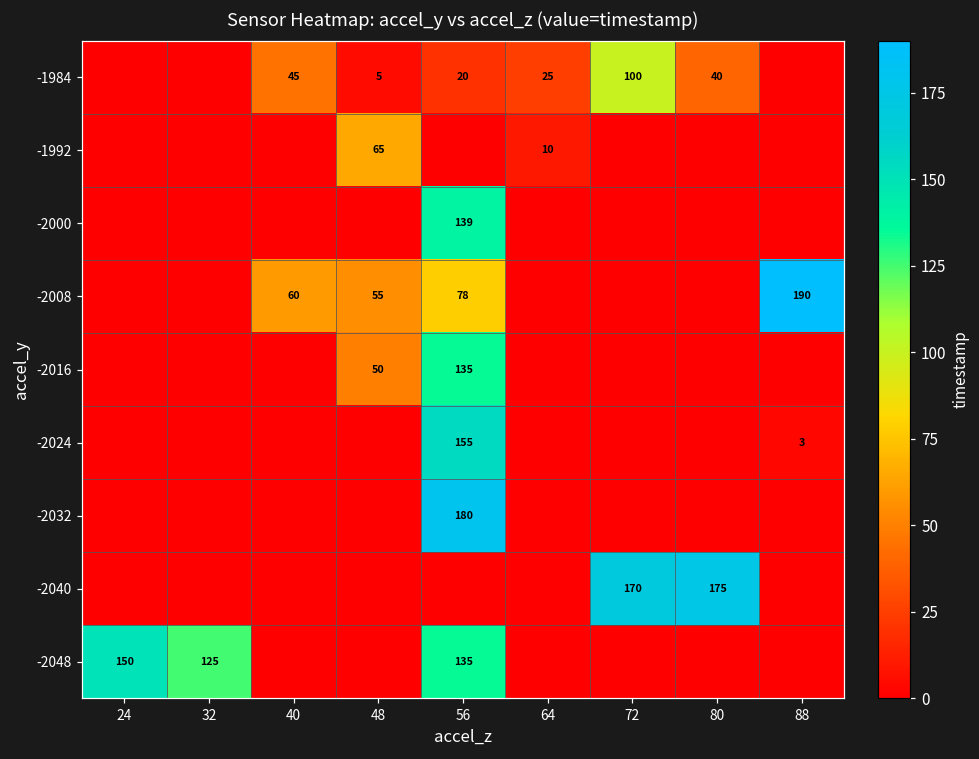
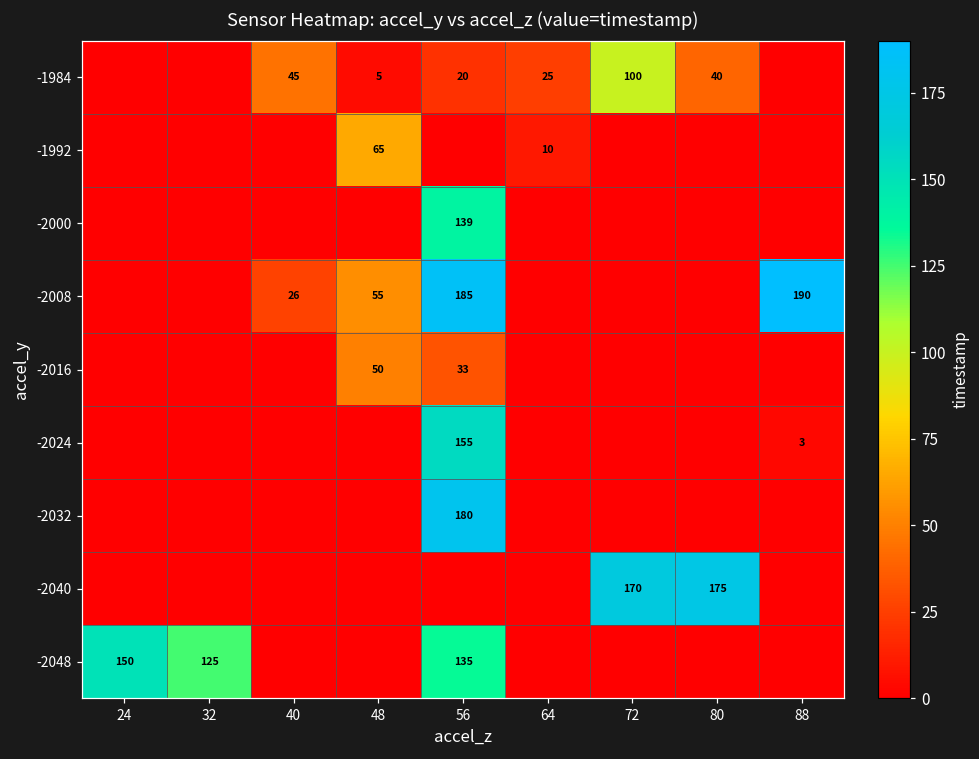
  {
    "-1984": {
      "40": 45,
      "48": 5,
      "56": 20,
      "64": 25,
      "72": 100,
      "80": 40
    },
    "-1992": {
      "48": 65,
      "64": 10
    },
    "-2000": {
      "56": 139
    },
    "-2008": {
-     "40": 60,
+     "40": 26,
      "48": 55,
-     "56": 78,
+     "56": 185,
      "88": 190
    },
    "-2016": {
      "48": 50,
-     "56": 135
+     "56": 33
    },
    "-2024": {
      "56": 155,
      "88": 3
    },
    "-2032": {
      "56": 180
    },
    "-2040": {
      "72": 170,
      "80": 175
    },
    "-2048": {
      "24": 150,
      "32": 125,
      "56": 135
    }
  }
